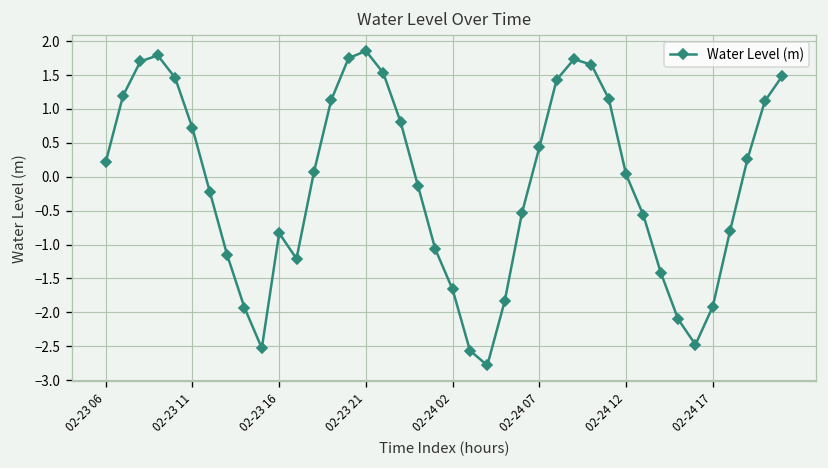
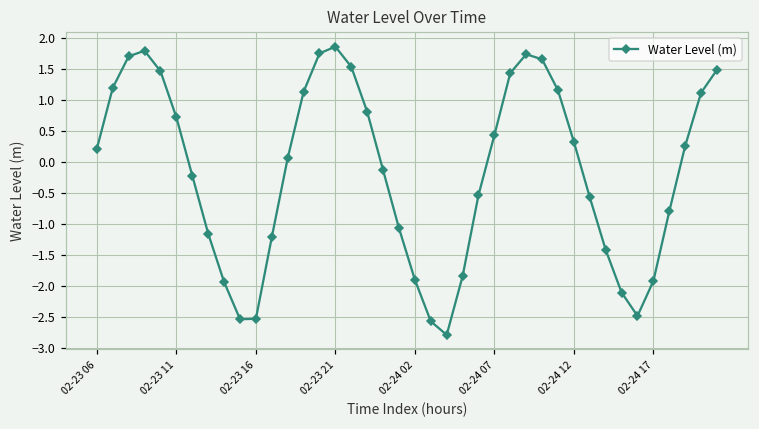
  {
    "02-23 06": 0.2,
    "02-23 11": 0.7,
-   "02-23 16": -0.8,
+   "02-23 16": -2.5,
    "02-23 21": 1.9,
-   "02-24 02": -1.7,
+   "02-24 02": -1.9,
    "02-24 07": 0.4,
-   "02-24 12": 0.0,
+   "02-24 12": 0.3,
    "02-24 17": -1.9
  }
